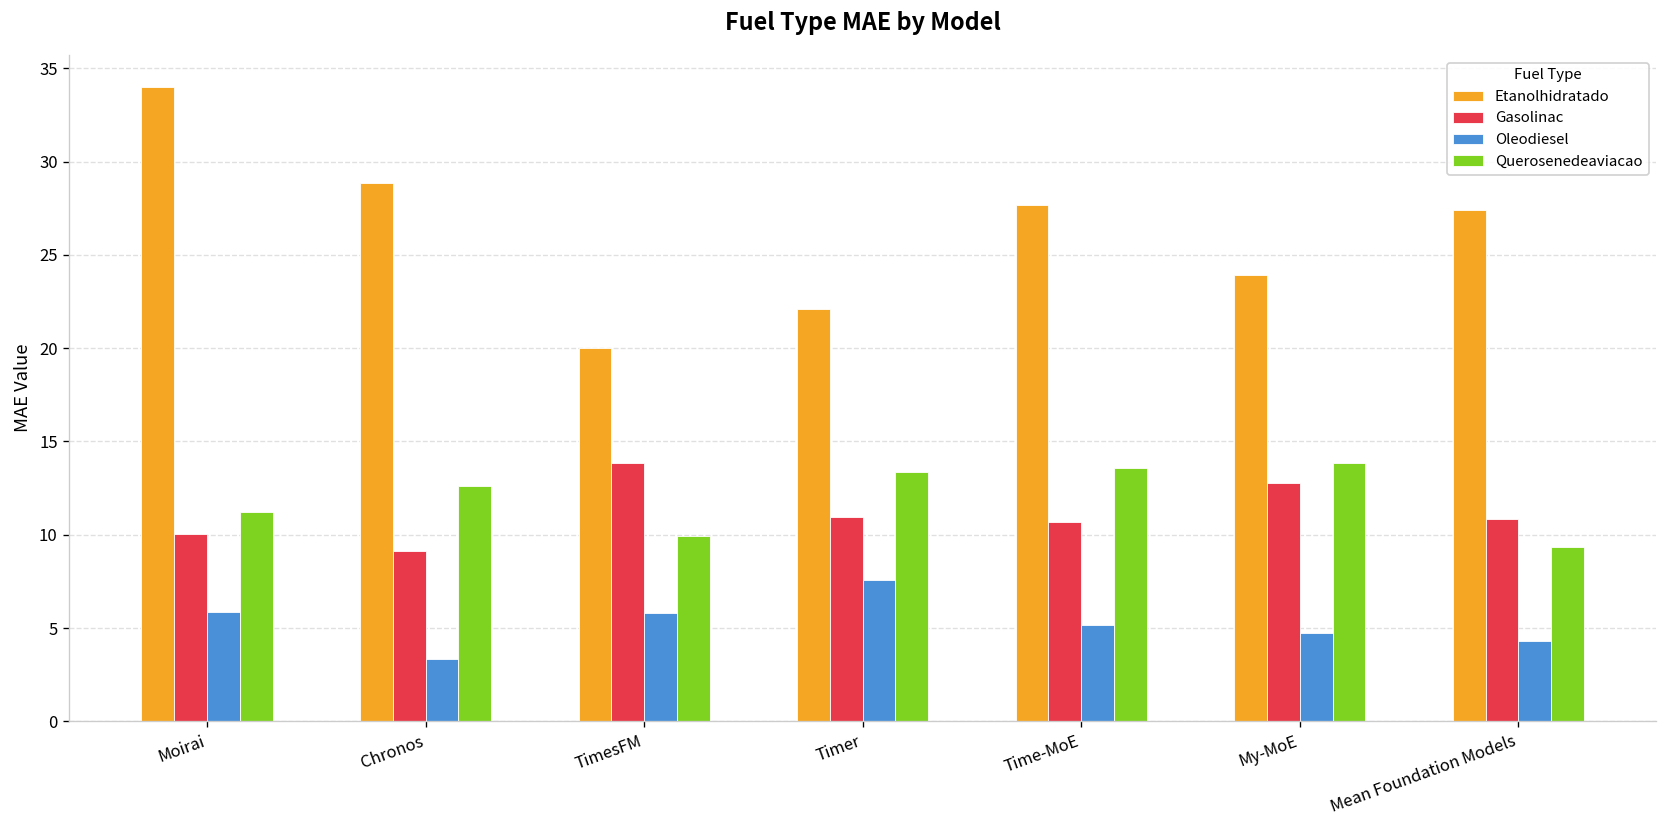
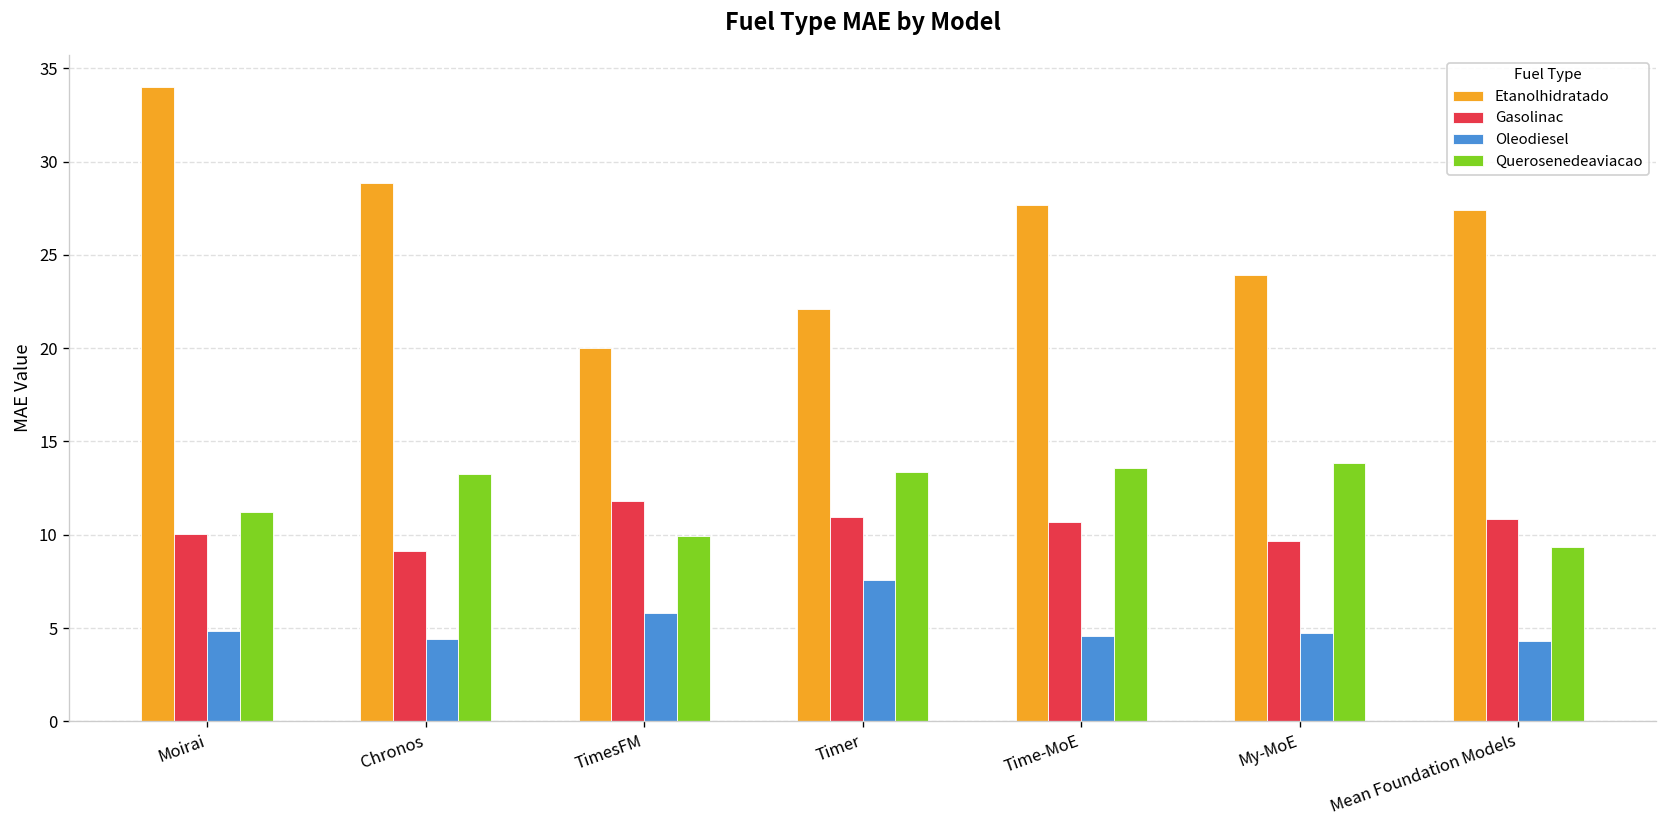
  {
    "Etanolhidratado": {
      "Moirai": 34.0,
      "Chronos": 28.9,
      "TimesFM": 20.0,
      "Timer": 22.1,
      "Time-MoE": 27.7,
      "My-MoE": 23.9,
      "Mean Foundation Models": 27.4
    },
    "Gasolinac": {
      "Moirai": 10.0,
      "Chronos": 9.1,
-     "TimesFM": 13.8,
+     "TimesFM": 11.8,
      "Timer": 11.0,
      "Time-MoE": 10.7,
-     "My-MoE": 12.8,
+     "My-MoE": 9.7,
      "Mean Foundation Models": 10.9
    },
    "Oleodiesel": {
-     "Moirai": 5.9,
-     "Chronos": 3.4,
+     "Moirai": 4.8,
+     "Chronos": 4.4,
      "TimesFM": 5.8,
      "Timer": 7.6,
-     "Time-MoE": 5.2,
+     "Time-MoE": 4.6,
      "My-MoE": 4.7,
      "Mean Foundation Models": 4.3
    },
    "Querosenedeaviacao": {
      "Moirai": 11.2,
-     "Chronos": 12.6,
+     "Chronos": 13.2,
      "TimesFM": 9.9,
      "Timer": 13.3,
      "Time-MoE": 13.6,
      "My-MoE": 13.8,
      "Mean Foundation Models": 9.4
    }
  }
